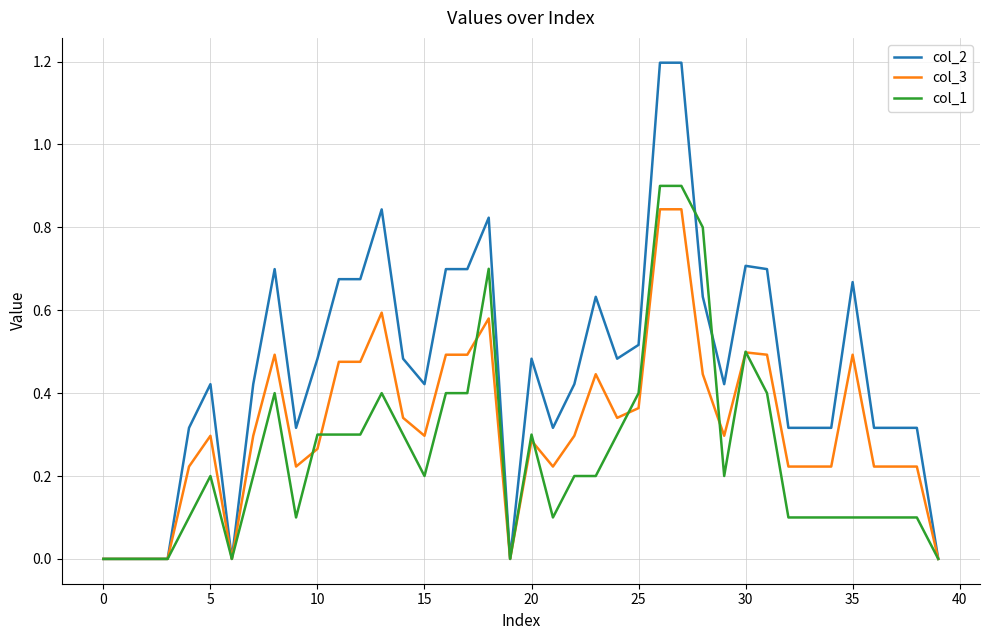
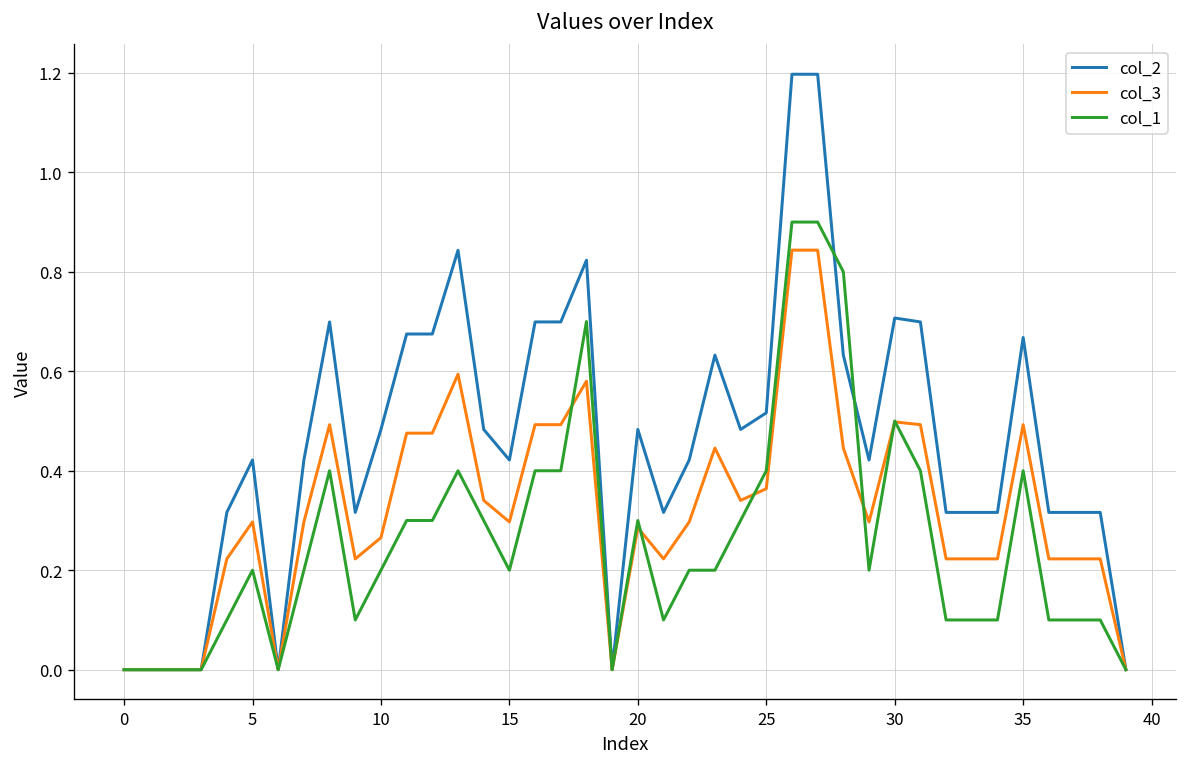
  {
    "col_2": {
      "5": 0.42,
      "10": 0.48,
      "15": 0.42,
      "20": 0.48,
      "25": 0.52,
      "30": 0.71,
      "35": 0.67
    },
    "col_3": {
      "5": 0.3,
      "10": 0.27,
      "15": 0.3,
      "20": 0.29,
      "25": 0.36,
      "35": 0.49
    },
    "col_1": {
      "5": 0.2,
-     "10": 0.3,
+     "10": 0.2,
      "15": 0.2,
      "20": 0.3,
      "25": 0.4,
-     "35": 0.1
+     "35": 0.4
    }
  }
